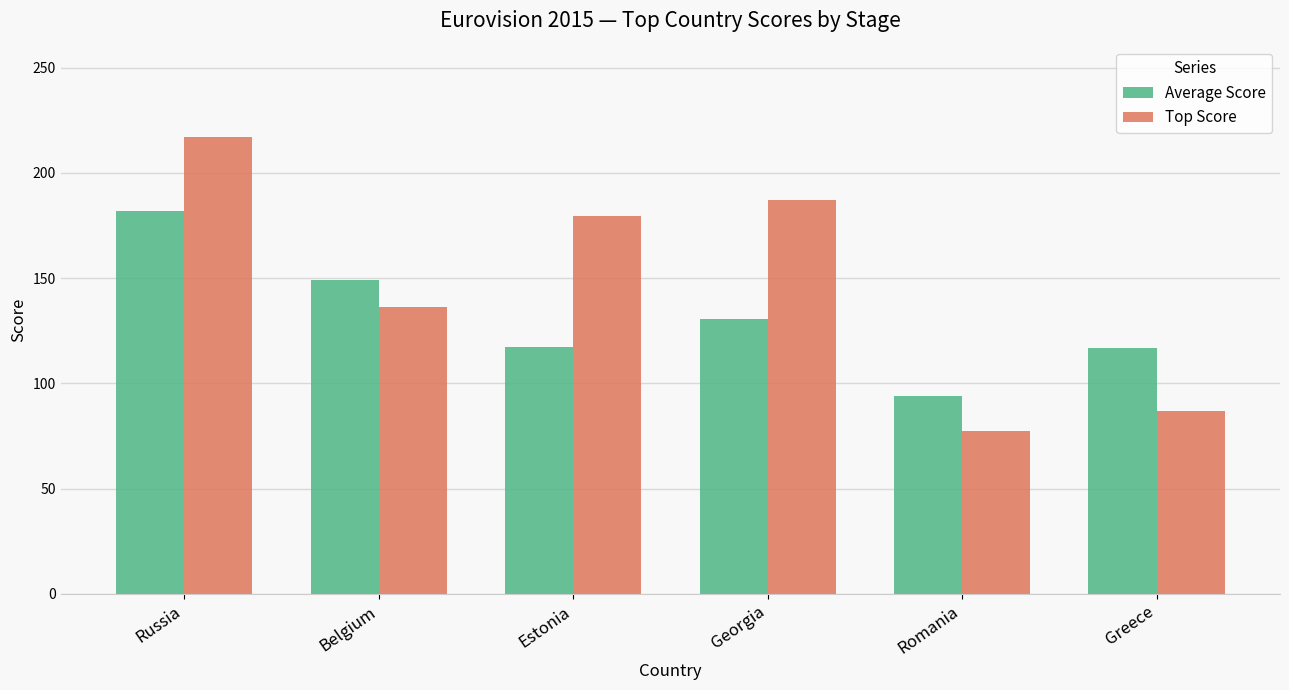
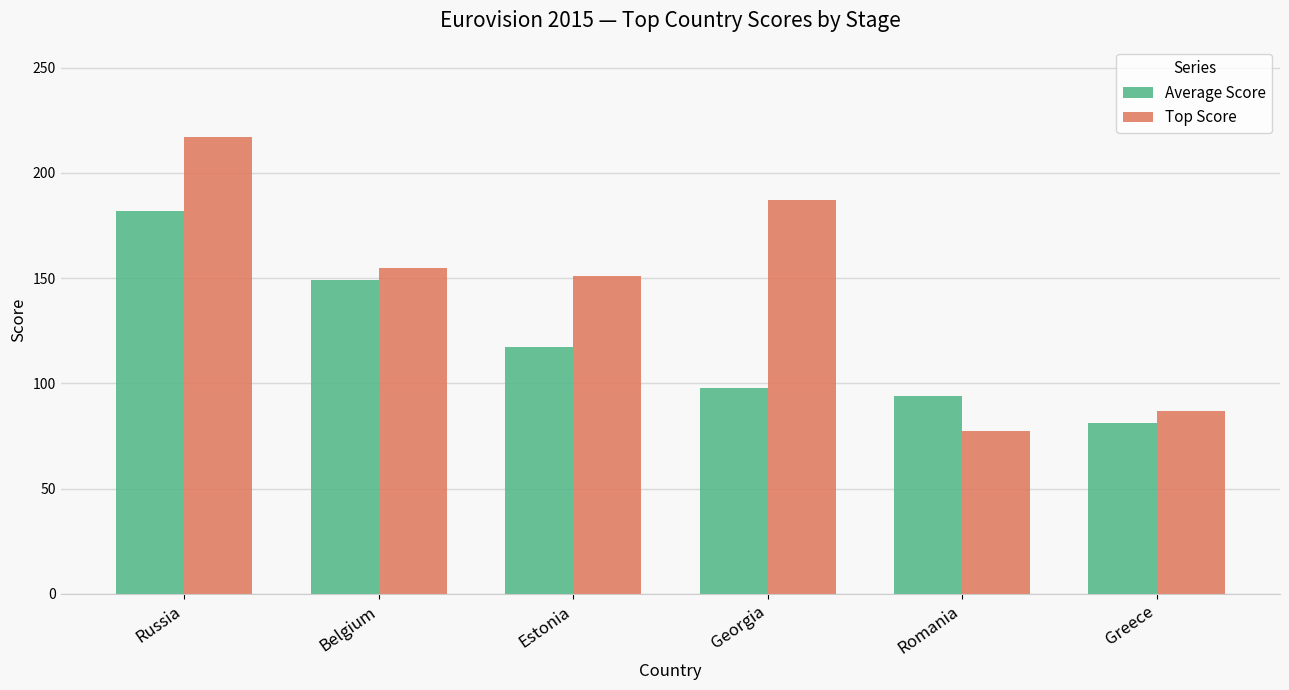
  {
    "Average Score": {
      "Russia": 182,
      "Belgium": 149,
      "Estonia": 118,
-     "Georgia": 130,
+     "Georgia": 98,
      "Romania": 94,
-     "Greece": 117
+     "Greece": 81
    },
    "Top Score": {
      "Russia": 217,
-     "Belgium": 136,
-     "Estonia": 180,
+     "Belgium": 155,
+     "Estonia": 151,
      "Georgia": 187,
      "Romania": 77,
      "Greece": 87
    }
  }
